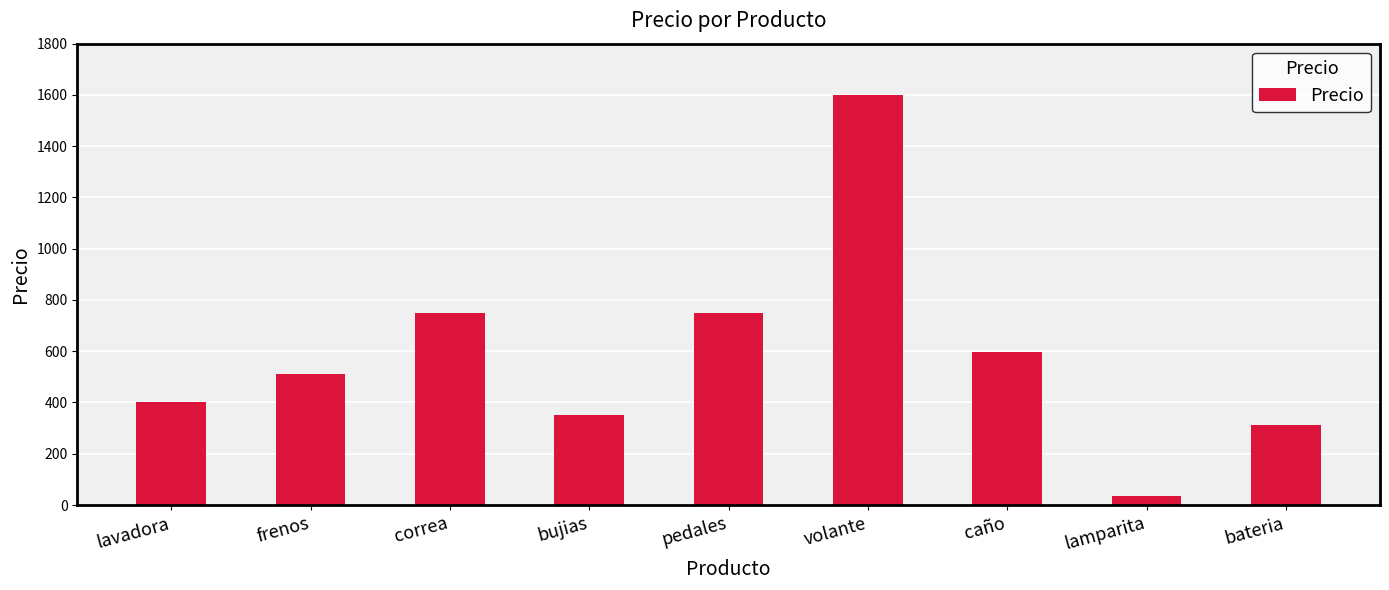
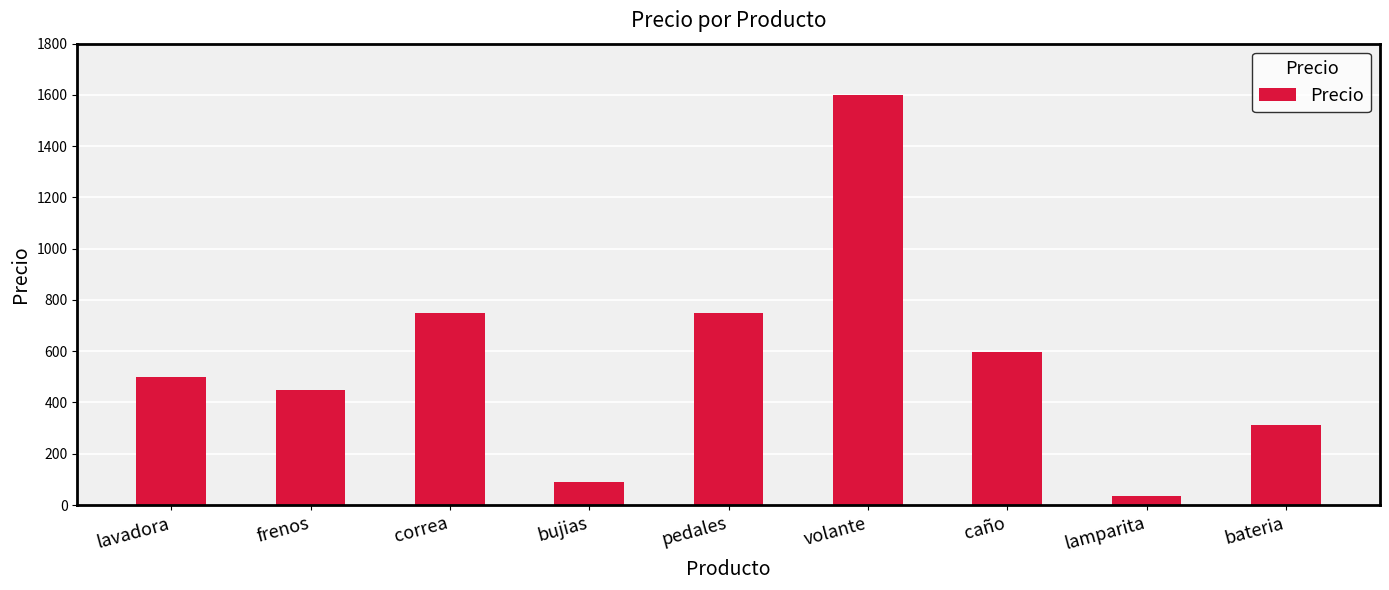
  {
-   "lavadora": 400,
-   "frenos": 510,
+   "lavadora": 500,
+   "frenos": 450,
    "correa": 750,
-   "bujias": 350,
+   "bujias": 90,
    "pedales": 750,
    "volante": 1600,
    "caño": 600,
    "lamparita": 40,
    "bateria": 310
  }
